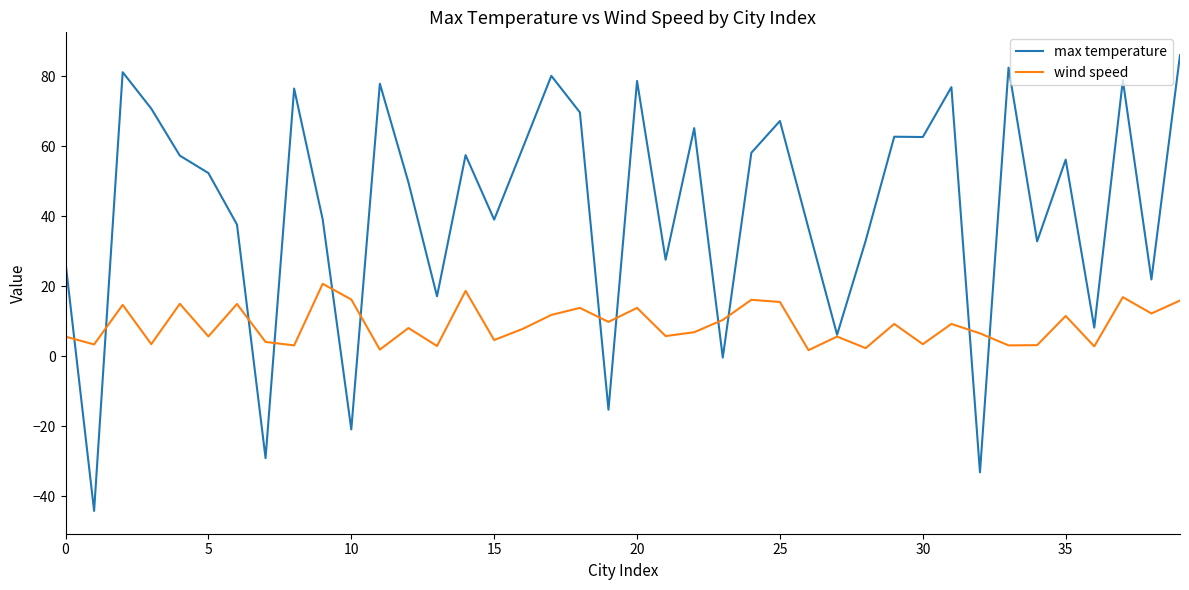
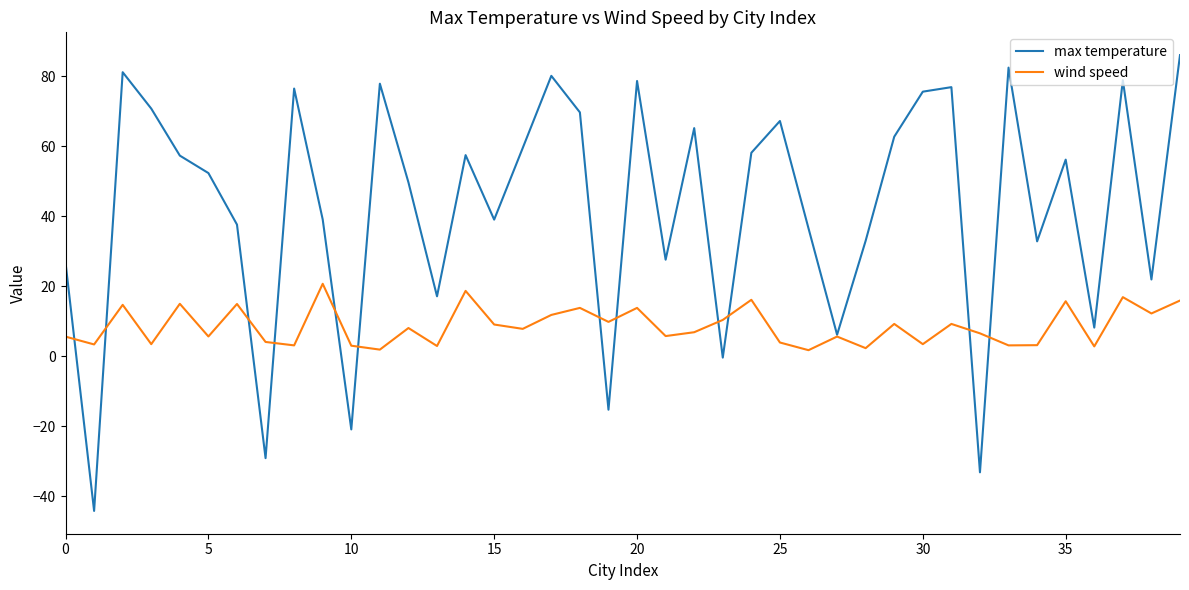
  {
    "max temperature": {
      "0": 27,
      "5": 52,
      "10": -21,
      "15": 39,
      "20": 79,
      "25": 67,
-     "30": 63,
+     "30": 76,
      "35": 56
    },
    "wind speed": {
      "0": 6,
      "5": 6,
-     "10": 16,
-     "15": 5,
+     "10": 3,
+     "15": 9,
      "20": 14,
-     "25": 15,
+     "25": 4,
      "30": 3,
-     "35": 12
+     "35": 16
    }
  }
